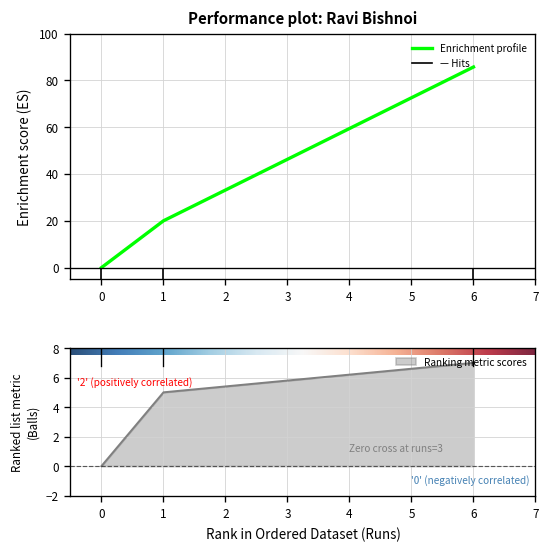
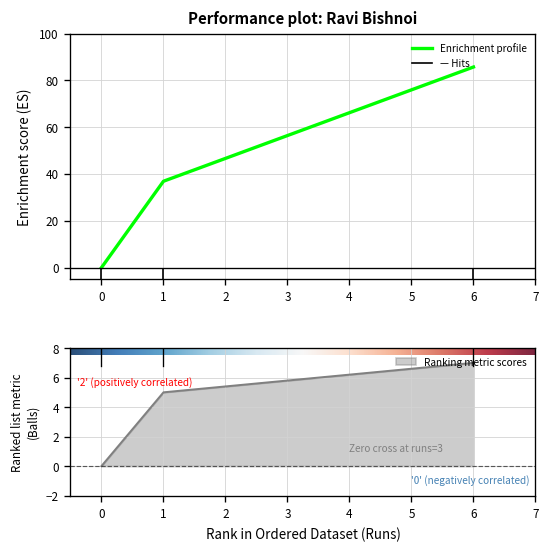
  {
    "Performance plot: Ravi Bishnoi": {
      "0": 0,
-     "1": 20,
+     "1": 37,
      "6": 86
    }
  }
